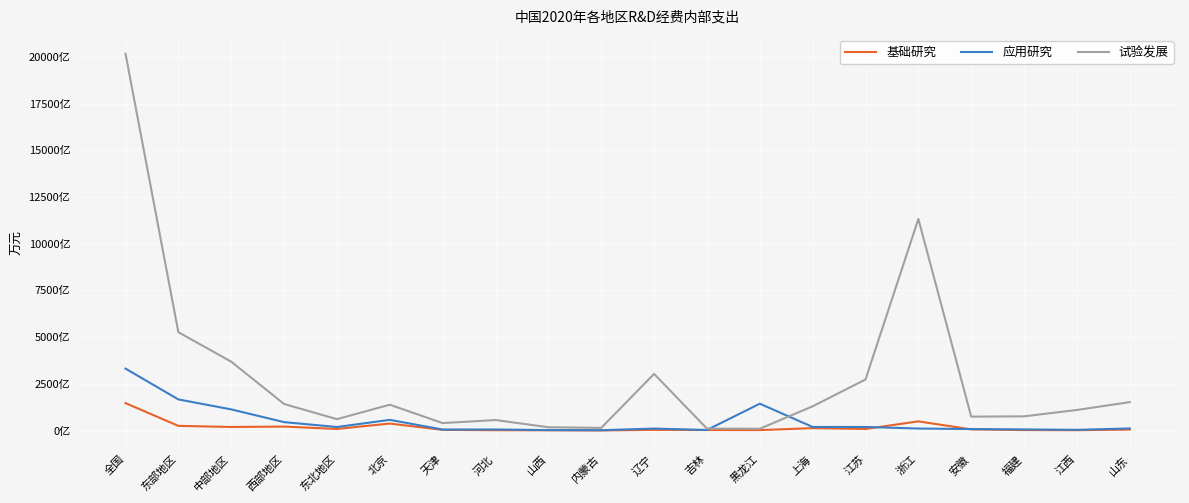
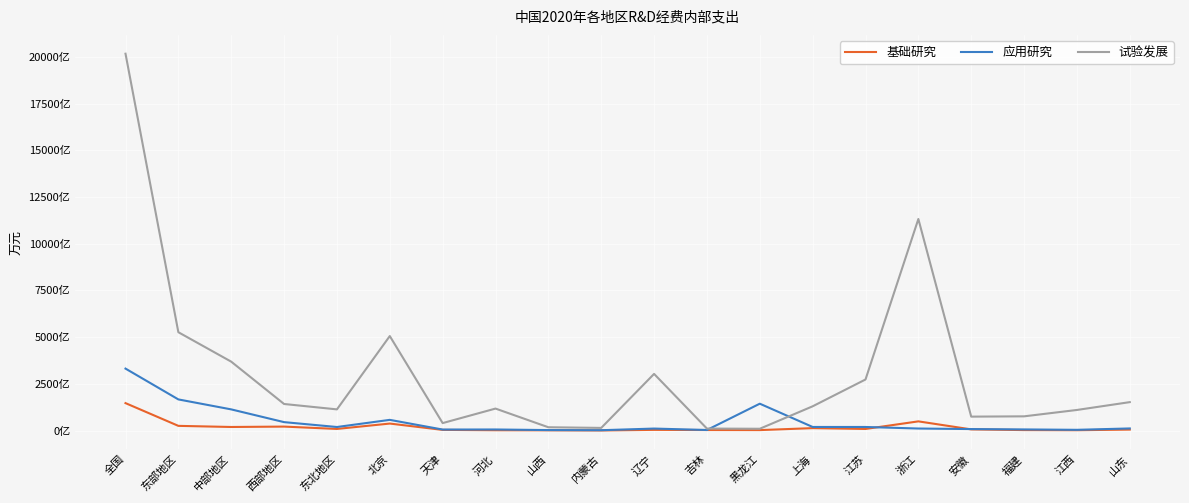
  {
    "基础研究": {
      "全国": "1500亿",
      "东部地区": "200亿",
      "中部地区": "200亿",
      "西部地区": "200亿",
      "北京": "400亿",
      "浙江": "500亿"
    },
    "应用研究": {
      "全国": "3300亿",
      "东部地区": "1700亿",
      "中部地区": "1100亿",
      "西部地区": "400亿",
      "北京": "600亿",
      "黑龙江": "1400亿",
      "浙江": "100亿"
    },
    "试验发展": {
      "全国": "20200亿",
      "东部地区": "5300亿",
      "中部地区": "3700亿",
      "西部地区": "1400亿",
-     "东北地区": "600亿",
-     "北京": "1400亿",
+     "东北地区": "1100亿",
+     "北京": "5100亿",
      "天津": "400亿",
-     "河北": "600亿",
+     "河北": "1200亿",
      "山西": "200亿",
      "辽宁": "3000亿",
      "上海": "1300亿",
      "江苏": "2700亿",
      "浙江": "11300亿",
      "安徽": "700亿",
      "福建": "800亿",
      "江西": "1100亿",
      "山东": "1500亿"
    }
  }
